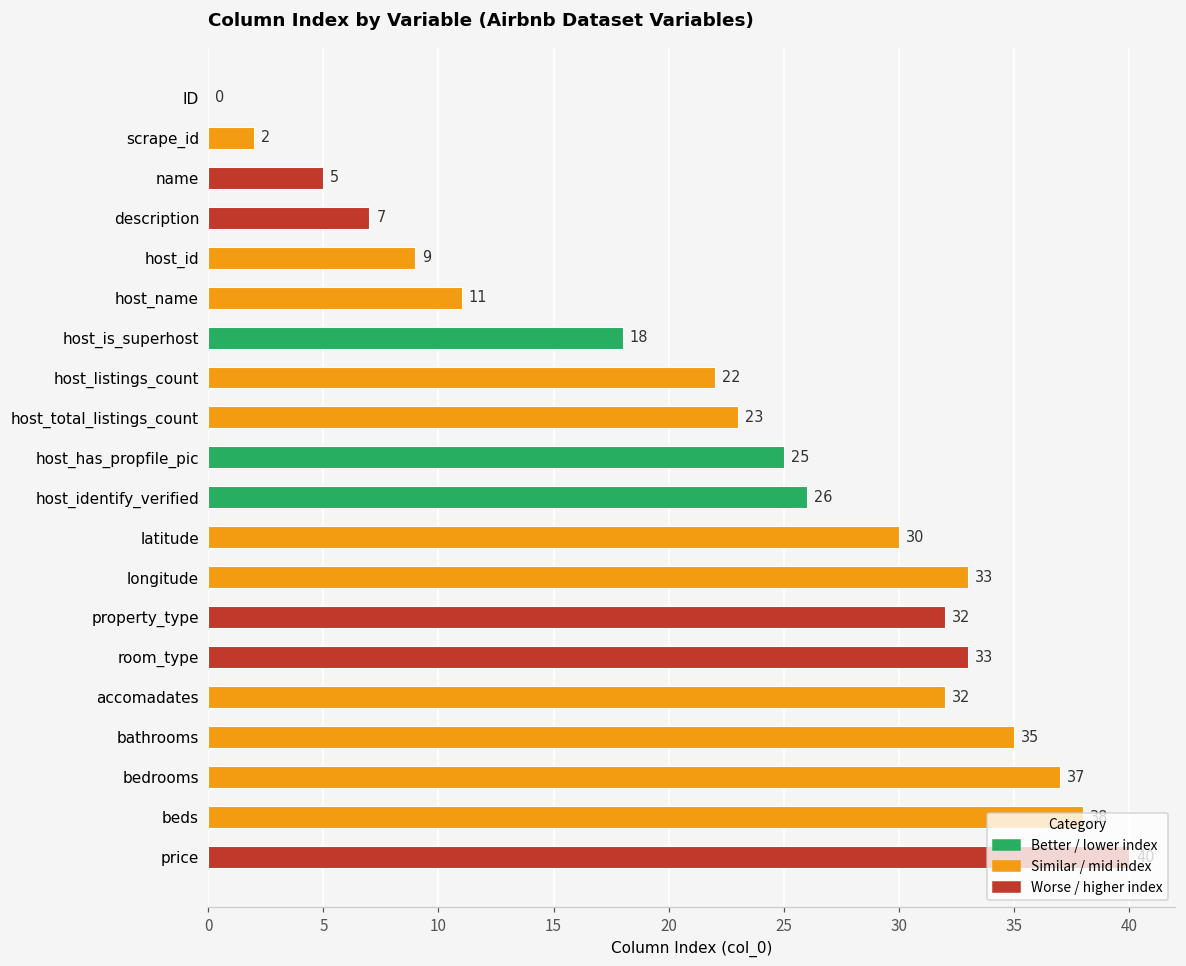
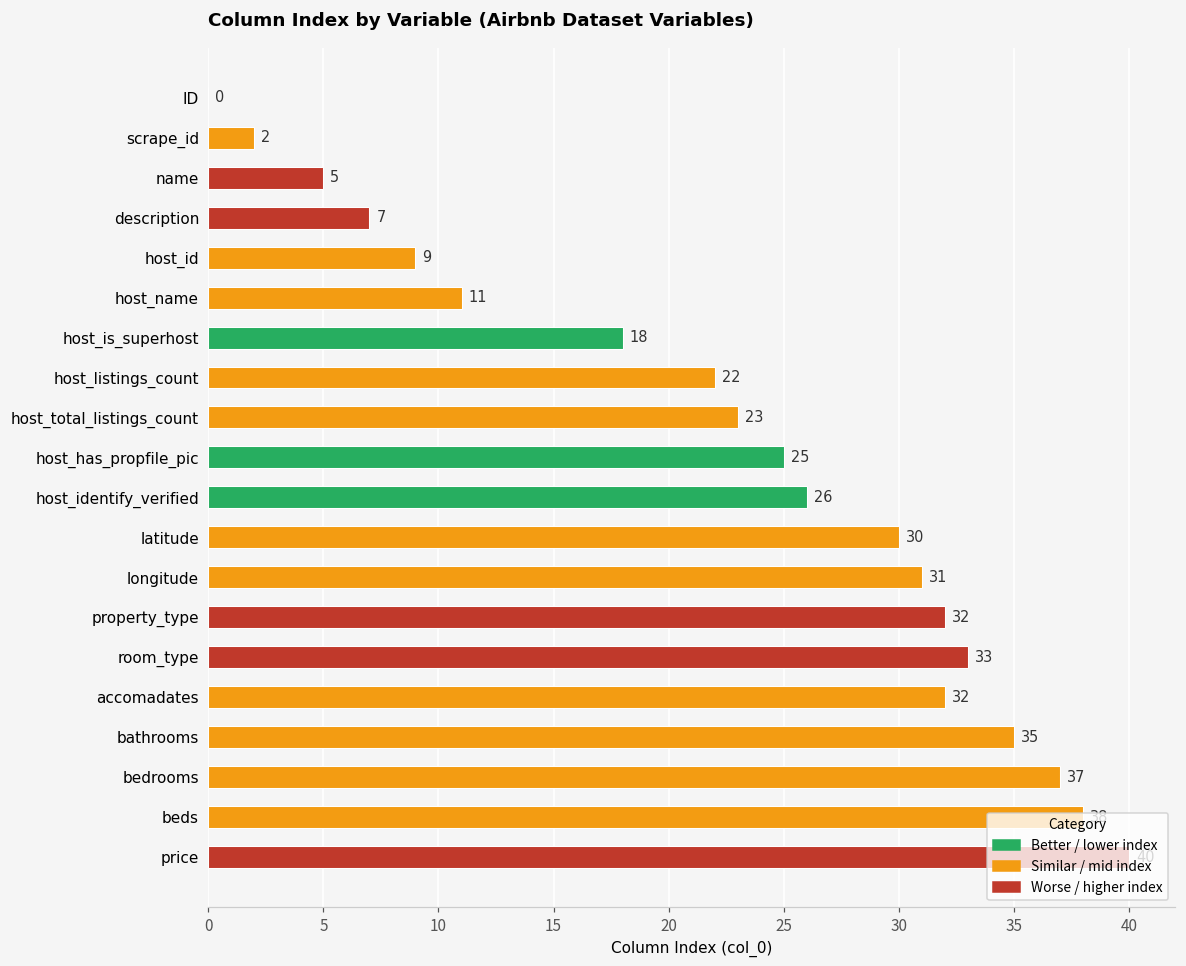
  {
    "ID": 0,
    "scrape_id": 2,
    "name": 5,
    "description": 7,
    "host_id": 9,
    "host_name": 11,
    "host_is_superhost": 18,
    "host_listings_count": 22,
    "host_total_listings_count": 23,
    "host_has_propfile_pic": 25,
    "host_identify_verified": 26,
    "latitude": 30,
-   "longitude": 33,
+   "longitude": 31,
    "property_type": 32,
    "room_type": 33,
    "accomadates": 32,
    "bathrooms": 35,
    "bedrooms": 37
  }
